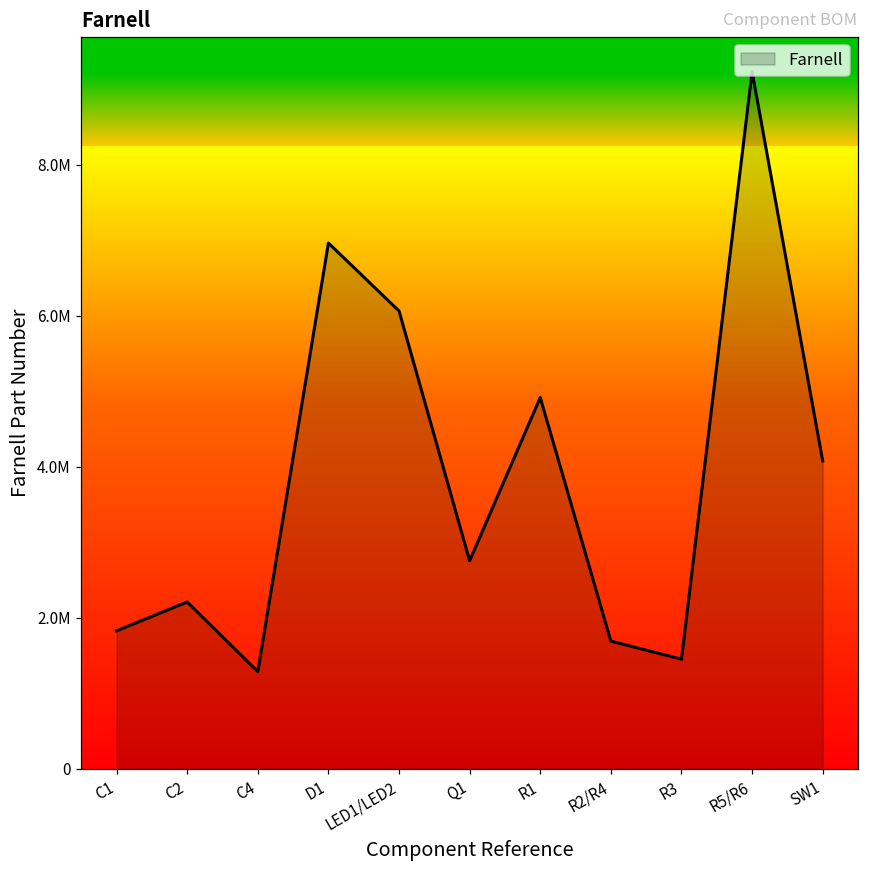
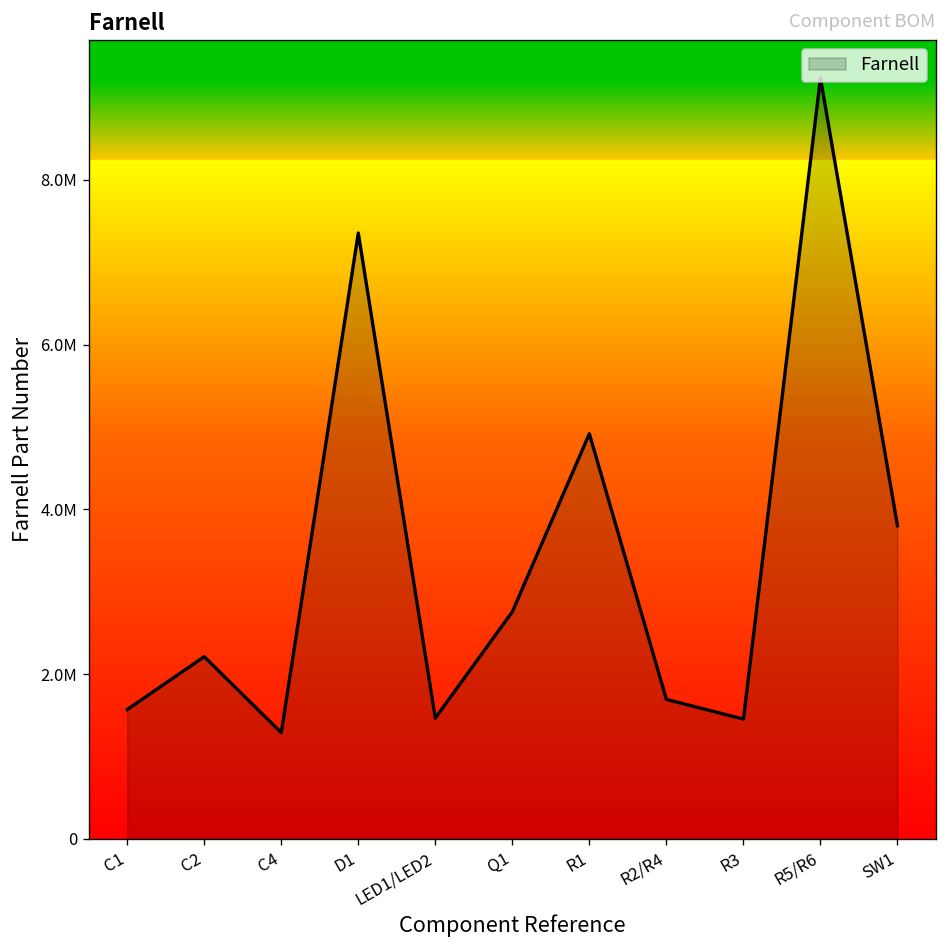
  {
-   "C1": 1800000,
+   "C1": 1600000,
    "C2": 2200000,
    "C4": 1300000,
-   "D1": 7000000,
-   "LED1/LED2": 6100000,
+   "D1": 7400000,
+   "LED1/LED2": 1500000,
    "Q1": 2800000,
    "R1": 4900000,
    "R2/R4": 1700000,
    "R3": 1500000,
-   "SW1": 4100000
+   "SW1": 3800000
  }
